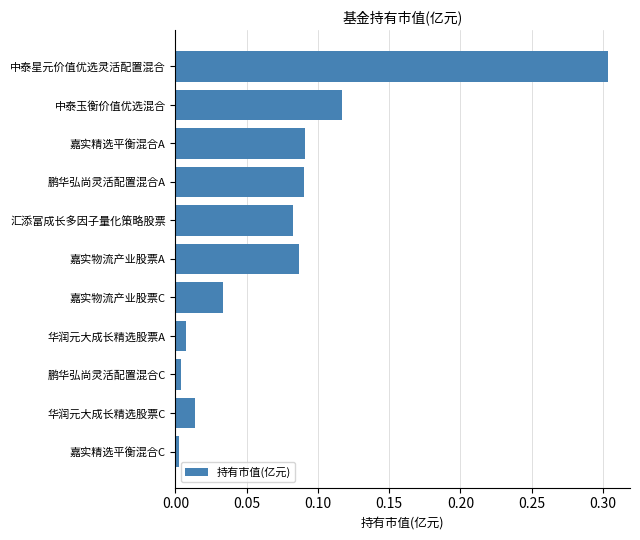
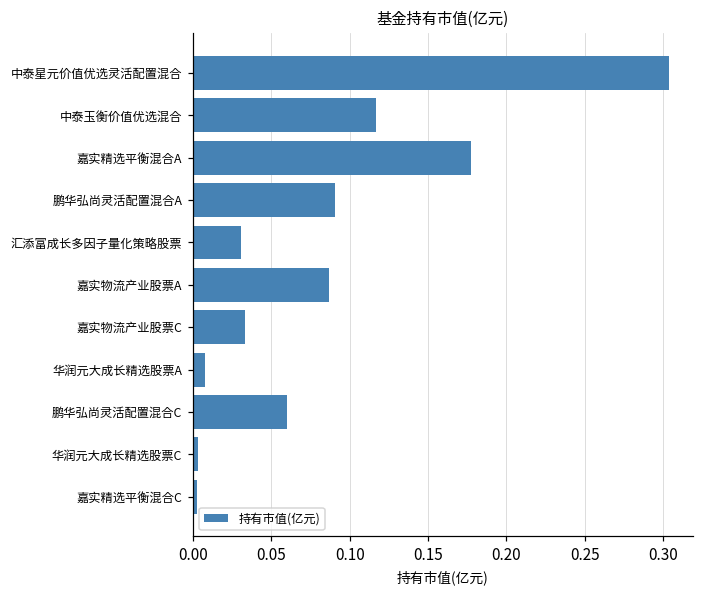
  {
    "中泰星元价值优选灵活配置混合": 0.304,
    "中泰玉衡价值优选混合": 0.117,
-   "嘉实精选平衡混合A": 0.091,
+   "嘉实精选平衡混合A": 0.177,
    "鹏华弘尚灵活配置混合A": 0.090,
-   "汇添富成长多因子量化策略股票": 0.082,
+   "汇添富成长多因子量化策略股票": 0.031,
    "嘉实物流产业股票A": 0.087,
    "嘉实物流产业股票C": 0.033,
    "华润元大成长精选股票A": 0.007,
-   "鹏华弘尚灵活配置混合C": 0.004,
-   "华润元大成长精选股票C": 0.014,
+   "鹏华弘尚灵活配置混合C": 0.060,
+   "华润元大成长精选股票C": 0.003,
    "嘉实精选平衡混合C": 0.003
  }
